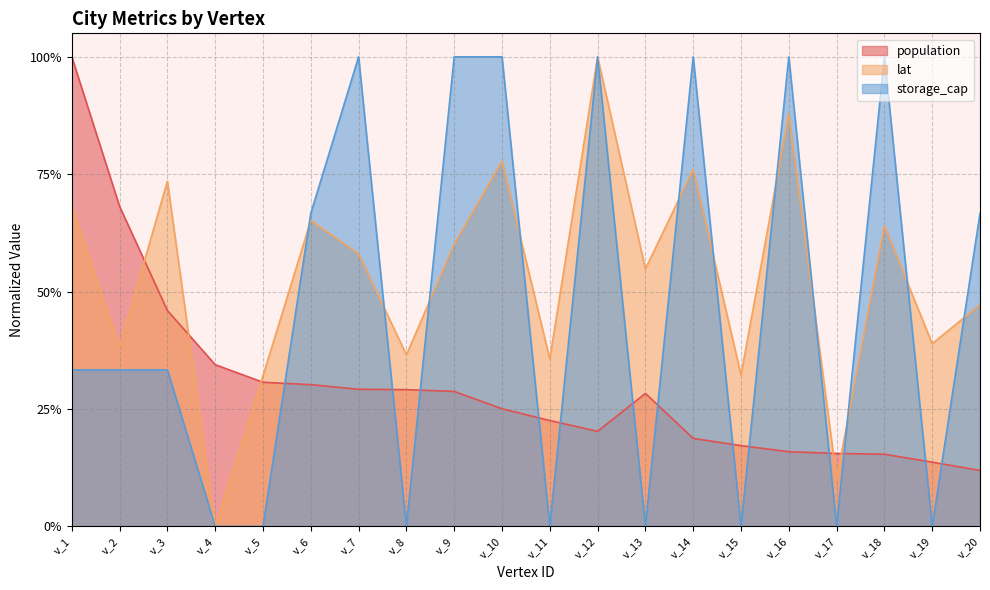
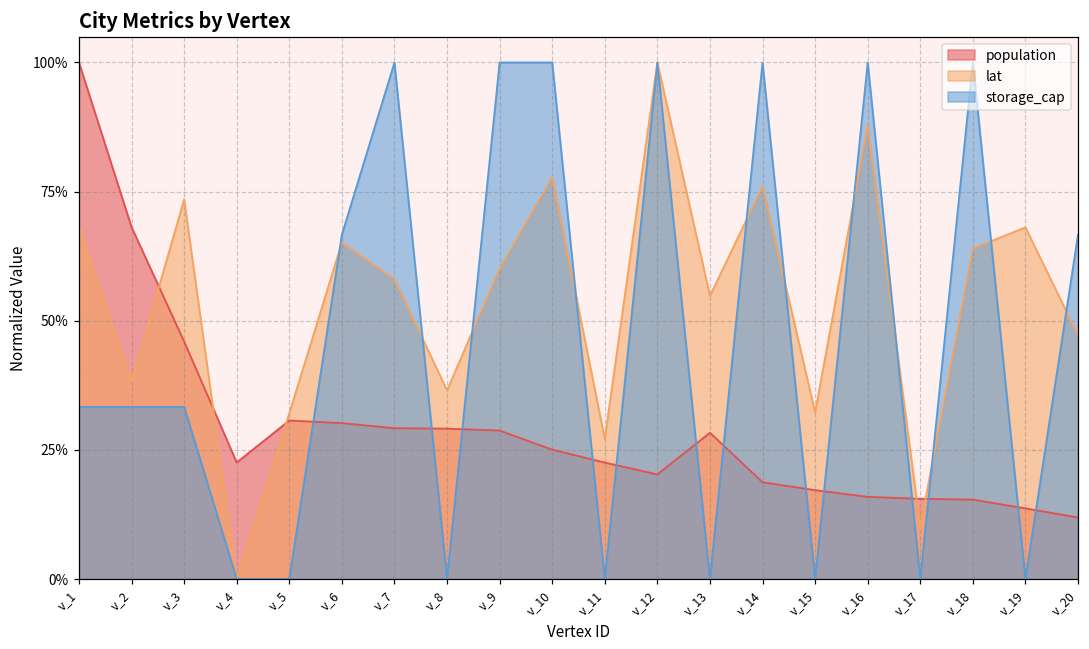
  {
    "population": {
      "v_1": "100%",
      "v_2": "68%",
      "v_3": "46%",
-     "v_4": "34%",
+     "v_4": "23%",
      "v_5": "31%",
      "v_6": "30%",
      "v_7": "29%",
      "v_8": "29%",
      "v_9": "29%",
      "v_10": "25%",
      "v_11": "23%",
      "v_12": "20%",
      "v_13": "28%",
      "v_14": "19%",
      "v_15": "17%",
      "v_16": "16%",
      "v_17": "16%",
      "v_18": "15%",
      "v_19": "14%",
      "v_20": "12%"
    },
    "lat": {
      "v_1": "68%",
      "v_2": "38%",
      "v_3": "74%",
      "v_5": "32%",
      "v_6": "65%",
      "v_7": "58%",
      "v_8": "37%",
      "v_9": "60%",
      "v_10": "78%",
-     "v_11": "36%",
+     "v_11": "27%",
      "v_13": "55%",
      "v_14": "76%",
      "v_15": "32%",
      "v_16": "88%",
      "v_17": "10%",
      "v_18": "64%",
-     "v_19": "39%",
+     "v_19": "68%",
      "v_20": "47%"
    },
    "storage_cap": {
      "v_1": "33%",
      "v_2": "33%",
      "v_3": "33%",
      "v_5": "0%",
      "v_6": "67%",
      "v_7": "100%",
      "v_8": "0%",
      "v_9": "100%",
      "v_10": "100%",
      "v_11": "0%",
      "v_13": "0%",
      "v_14": "100%",
      "v_15": "0%",
      "v_16": "100%",
      "v_17": "0%",
      "v_19": "0%",
      "v_20": "67%"
    }
  }
